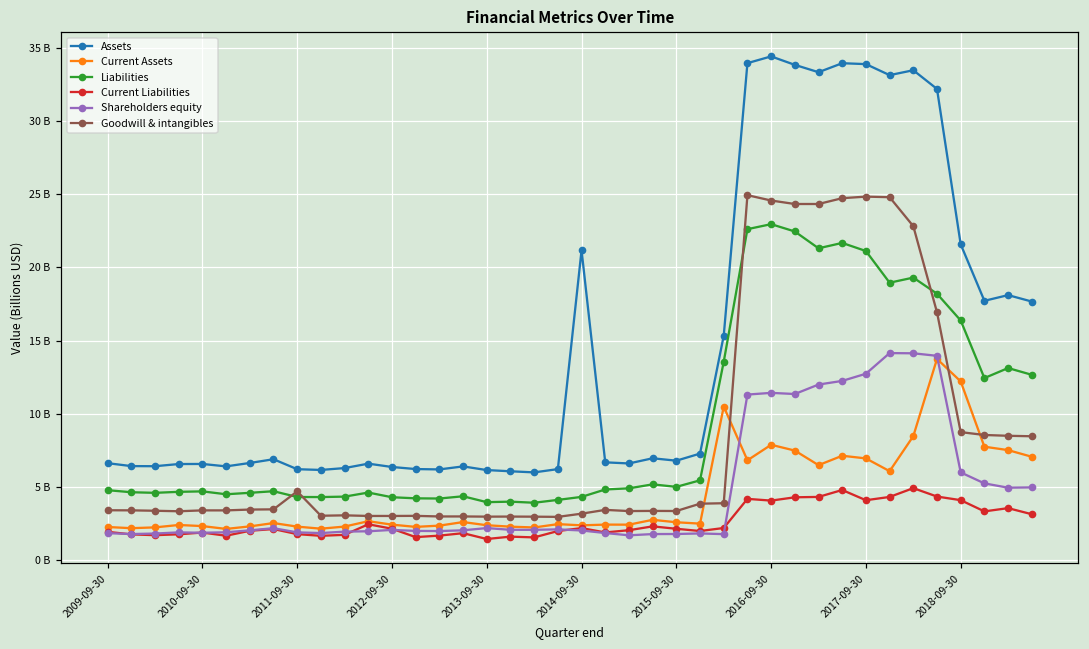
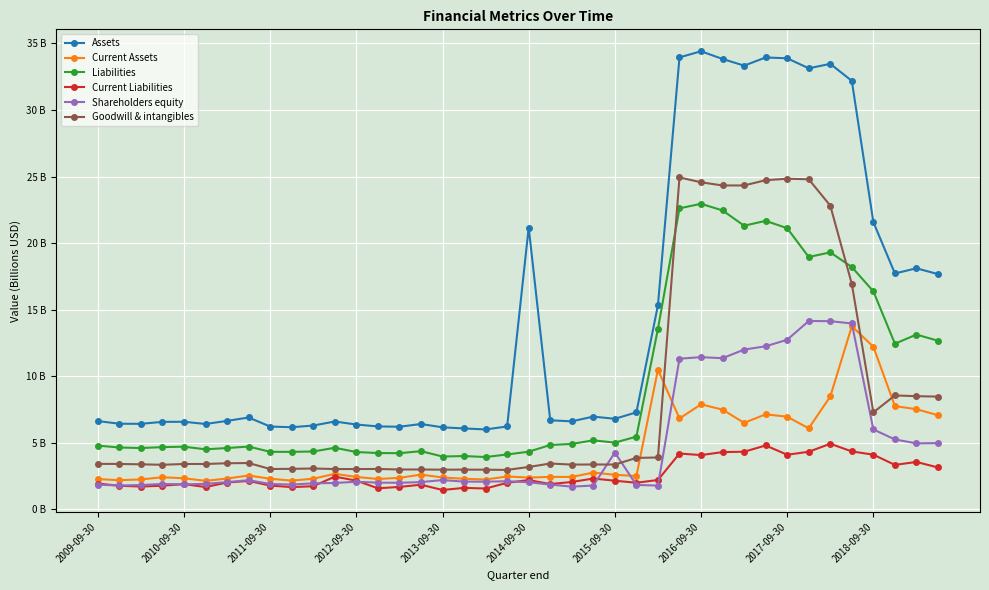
  {
    "Assets": {
      "2009-09-30": 6600000000,
      "2010-09-30": 6600000000,
      "2011-09-30": 6200000000,
      "2012-09-30": 6400000000,
      "2013-09-30": 6200000000,
      "2014-09-30": 21200000000,
      "2015-09-30": 6800000000,
      "2016-09-30": 34400000000,
      "2017-09-30": 33900000000,
      "2018-09-30": 21600000000
    },
    "Current Assets": {
      "2009-09-30": 2300000000,
      "2010-09-30": 2300000000,
      "2011-09-30": 2300000000,
      "2012-09-30": 2400000000,
      "2013-09-30": 2400000000,
      "2015-09-30": 2600000000,
      "2016-09-30": 7900000000,
      "2017-09-30": 6900000000,
      "2018-09-30": 12200000000
    },
    "Liabilities": {
      "2009-09-30": 4800000000,
      "2010-09-30": 4700000000,
      "2011-09-30": 4300000000,
      "2012-09-30": 4300000000,
      "2013-09-30": 4000000000,
      "2014-09-30": 4300000000,
      "2015-09-30": 5000000000,
      "2016-09-30": 23000000000,
      "2017-09-30": 21100000000,
      "2018-09-30": 16400000000
    },
    "Current Liabilities": {
      "2013-09-30": 1400000000,
      "2015-09-30": 2100000000,
      "2016-09-30": 4100000000,
      "2017-09-30": 4100000000,
      "2018-09-30": 4100000000
    },
    "Shareholders equity": {
      "2013-09-30": 2200000000,
-     "2015-09-30": 1800000000,
+     "2015-09-30": 4300000000,
      "2016-09-30": 11400000000,
      "2017-09-30": 12700000000,
      "2018-09-30": 6000000000
    },
    "Goodwill & intangibles": {
      "2009-09-30": 3400000000,
      "2010-09-30": 3400000000,
-     "2011-09-30": 4700000000,
+     "2011-09-30": 3000000000,
      "2012-09-30": 3000000000,
      "2013-09-30": 3000000000,
      "2014-09-30": 3200000000,
      "2015-09-30": 3400000000,
      "2016-09-30": 24600000000,
      "2017-09-30": 24800000000,
-     "2018-09-30": 8700000000
+     "2018-09-30": 7300000000
    }
  }
